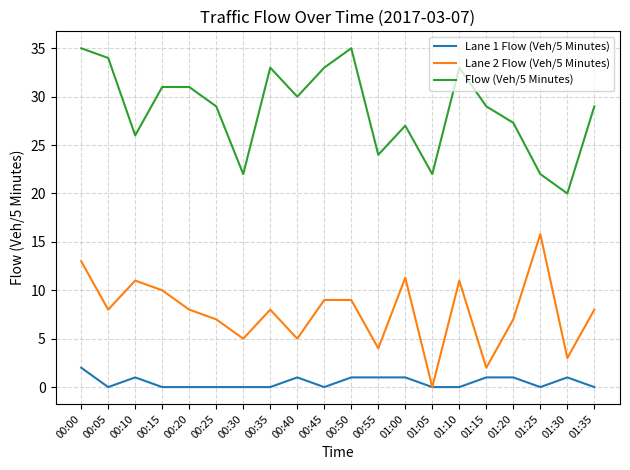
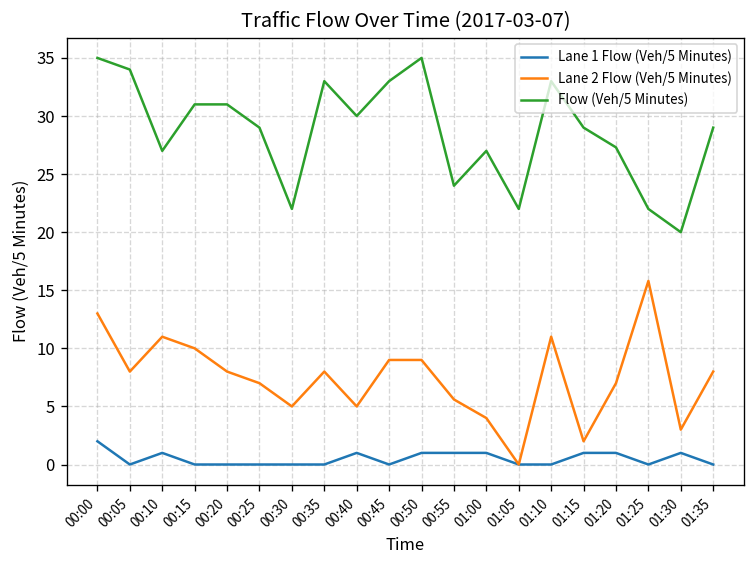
  {
    "Lane 1 Flow (Veh/5 Minutes)": {
      "00:00": 2,
      "00:05": 0,
      "00:10": 1,
      "00:15": 0,
      "00:20": 0,
      "00:25": 0,
      "00:30": 0,
      "00:35": 0,
      "00:40": 1,
      "00:45": 0,
      "00:50": 1,
      "00:55": 1,
      "01:00": 1,
      "01:10": 0,
      "01:15": 1,
      "01:20": 1,
      "01:25": 0,
      "01:30": 1,
      "01:35": 0
    },
    "Lane 2 Flow (Veh/5 Minutes)": {
      "00:00": 13,
      "00:05": 8,
      "00:10": 11,
      "00:15": 10,
      "00:20": 8,
      "00:25": 7,
      "00:30": 5,
      "00:35": 8,
      "00:40": 5,
      "00:45": 9,
      "00:50": 9,
-     "00:55": 4,
-     "01:00": 11,
+     "00:55": 6,
+     "01:00": 4,
      "01:10": 11,
      "01:15": 2,
      "01:20": 7,
      "01:25": 16,
      "01:30": 3,
      "01:35": 8
    },
    "Flow (Veh/5 Minutes)": {
      "00:00": 35,
      "00:05": 34,
-     "00:10": 26,
+     "00:10": 27,
      "00:15": 31,
      "00:20": 31,
      "00:25": 29,
      "00:30": 22,
      "00:35": 33,
      "00:40": 30,
      "00:45": 33,
      "00:50": 35,
      "00:55": 24,
      "01:00": 27,
      "01:05": 22,
      "01:15": 29,
      "01:20": 27,
      "01:25": 22,
      "01:30": 20,
      "01:35": 29
    }
  }
